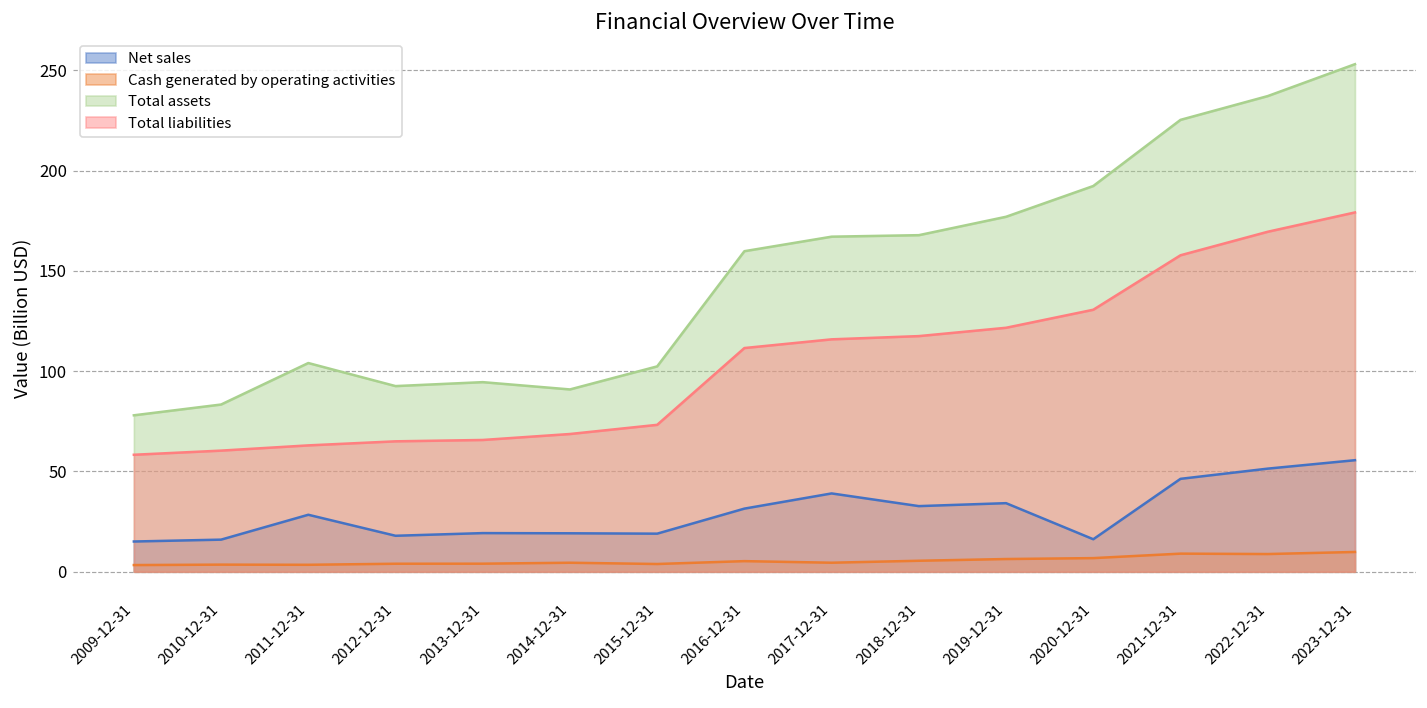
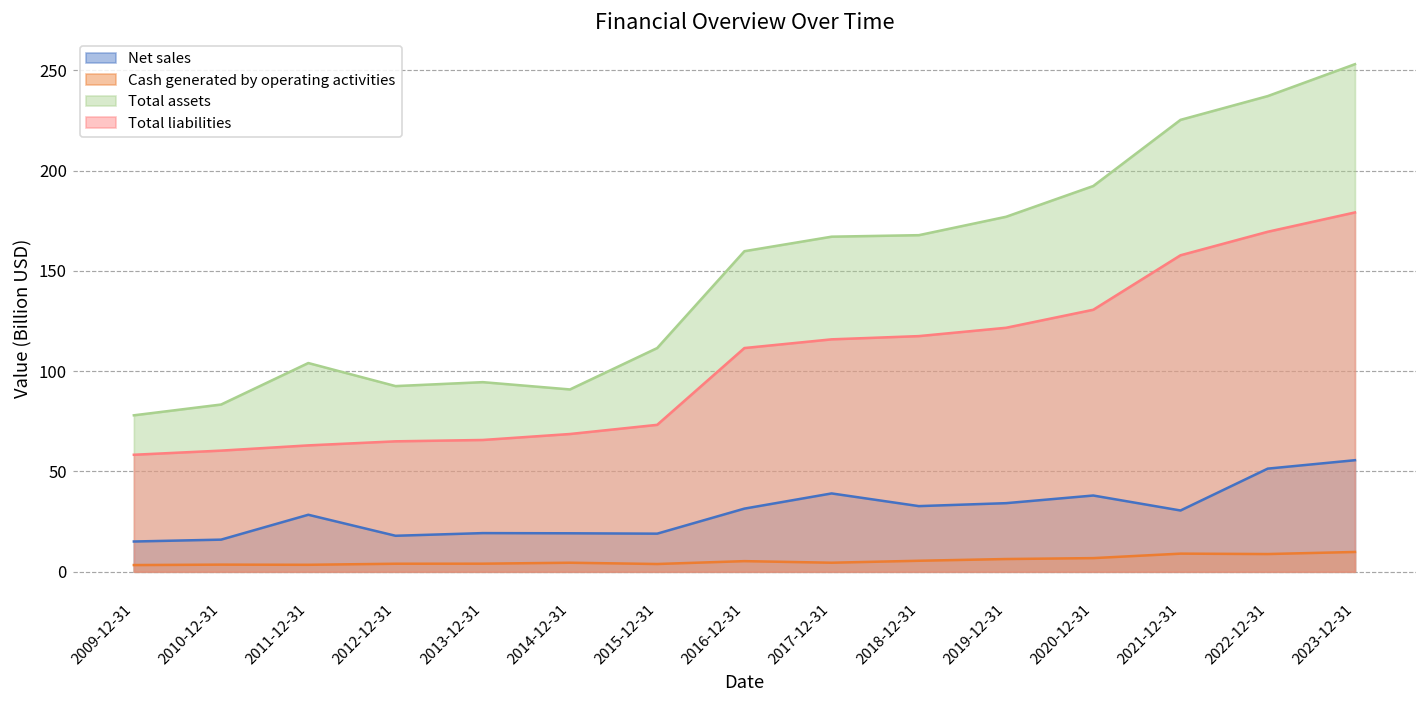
  {
    "Net sales": {
      "2009-12-31": 15,
      "2010-12-31": 16,
      "2011-12-31": 28,
      "2012-12-31": 18,
      "2013-12-31": 19,
      "2014-12-31": 19,
      "2015-12-31": 19,
      "2016-12-31": 31,
      "2017-12-31": 39,
      "2018-12-31": 33,
      "2019-12-31": 34,
-     "2020-12-31": 16,
-     "2021-12-31": 46,
+     "2020-12-31": 38,
+     "2021-12-31": 31,
      "2022-12-31": 51,
      "2023-12-31": 56
    },
    "Total assets": {
      "2009-12-31": 78,
      "2010-12-31": 83,
      "2011-12-31": 104,
      "2012-12-31": 93,
      "2013-12-31": 95,
      "2014-12-31": 91,
-     "2015-12-31": 102,
+     "2015-12-31": 112,
      "2016-12-31": 160,
      "2017-12-31": 167,
      "2018-12-31": 168,
      "2019-12-31": 177,
      "2020-12-31": 192,
      "2021-12-31": 225,
      "2022-12-31": 237,
      "2023-12-31": 253
    }
  }
